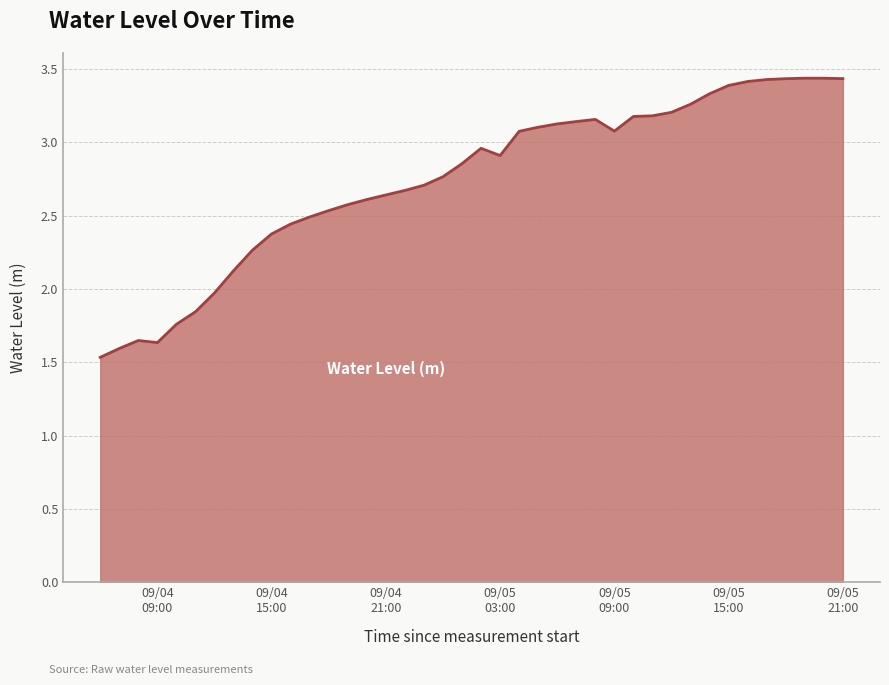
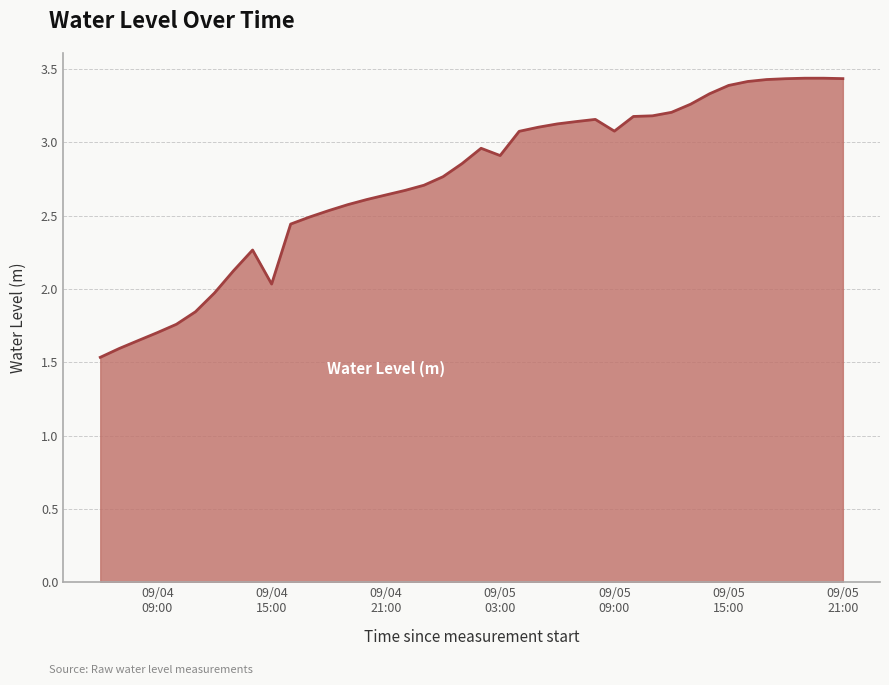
  {
-   "09/04 09:00": 1.63,
-   "09/04 15:00": 2.38,
+   "09/04 09:00": 1.70,
+   "09/04 15:00": 2.03,
    "09/04 21:00": 2.64,
    "09/05 03:00": 2.91,
    "09/05 09:00": 3.08,
    "09/05 15:00": 3.39,
    "09/05 21:00": 3.44
  }
